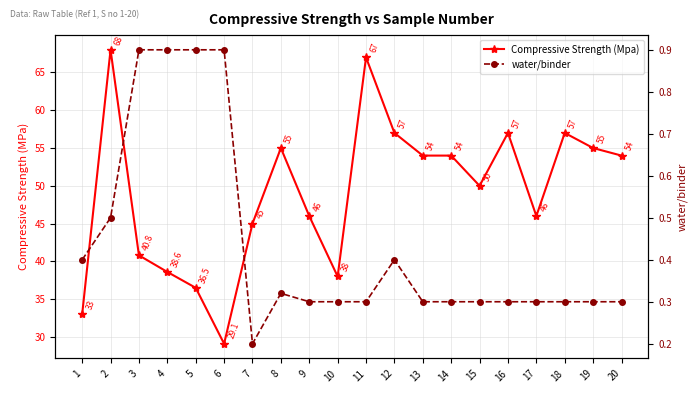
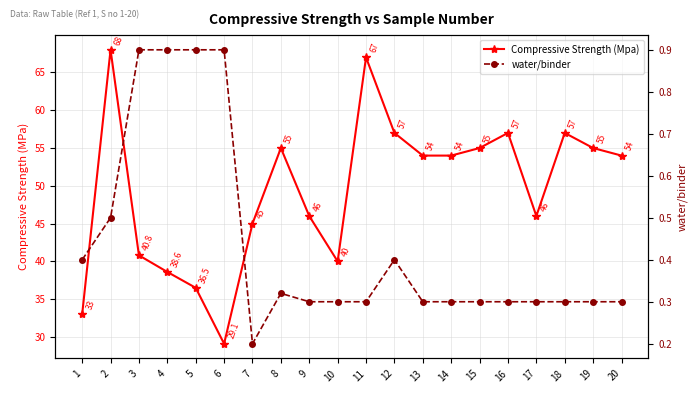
  {
    "Compressive Strength (Mpa)": {
      "1": 33,
      "2": 68,
      "3": 40.8,
      "4": 38.6,
      "5": 36.5,
      "6": 29.1,
      "7": 45,
      "8": 55,
      "9": 46,
-     "10": 38,
+     "10": 40,
      "11": 67,
      "12": 57,
      "13": 54,
      "14": 54,
-     "15": 50,
+     "15": 55,
      "16": 57,
      "17": 46,
      "18": 57,
      "19": 55,
      "20": 54
    }
  }
